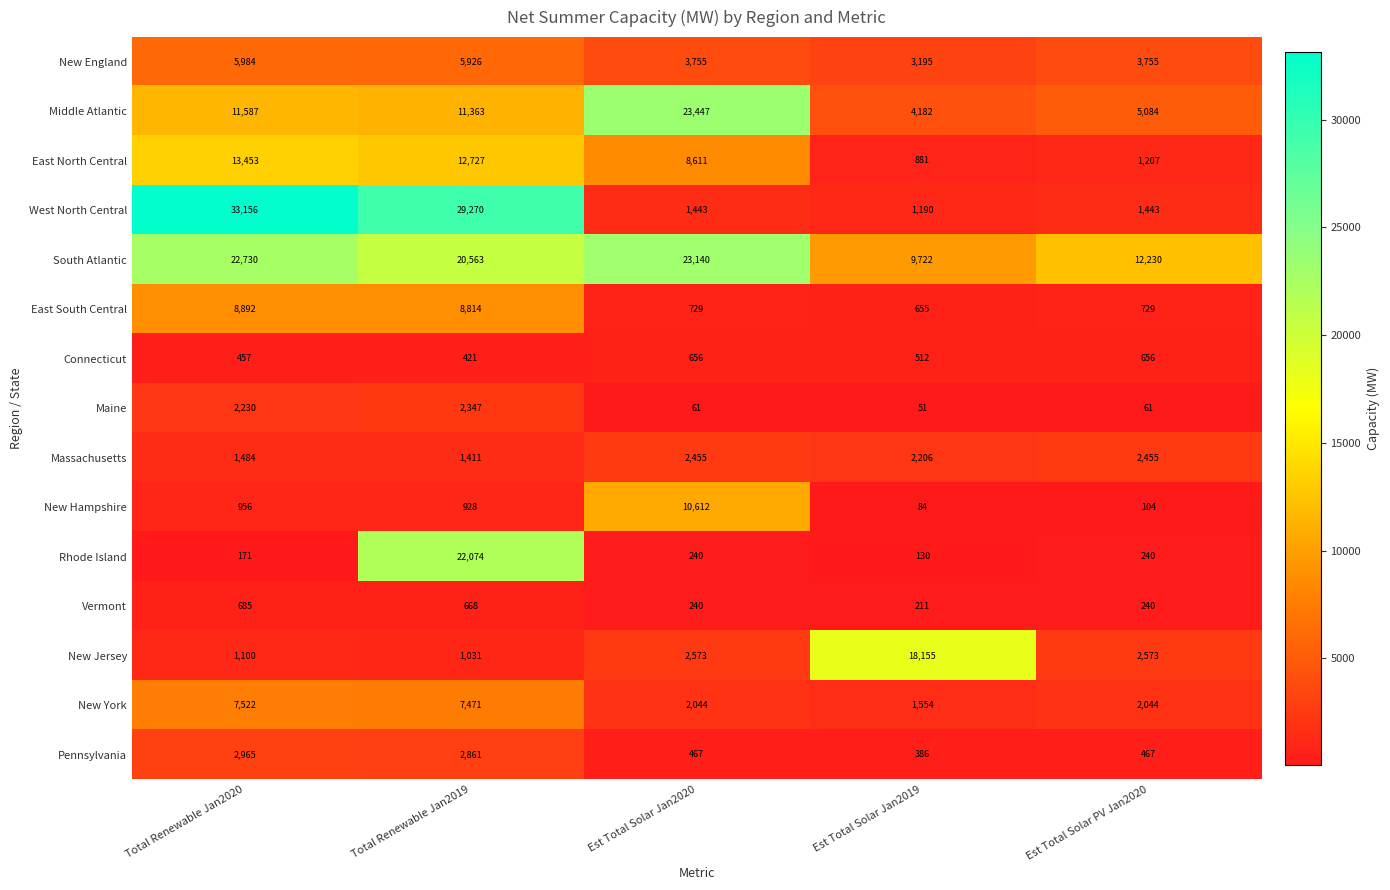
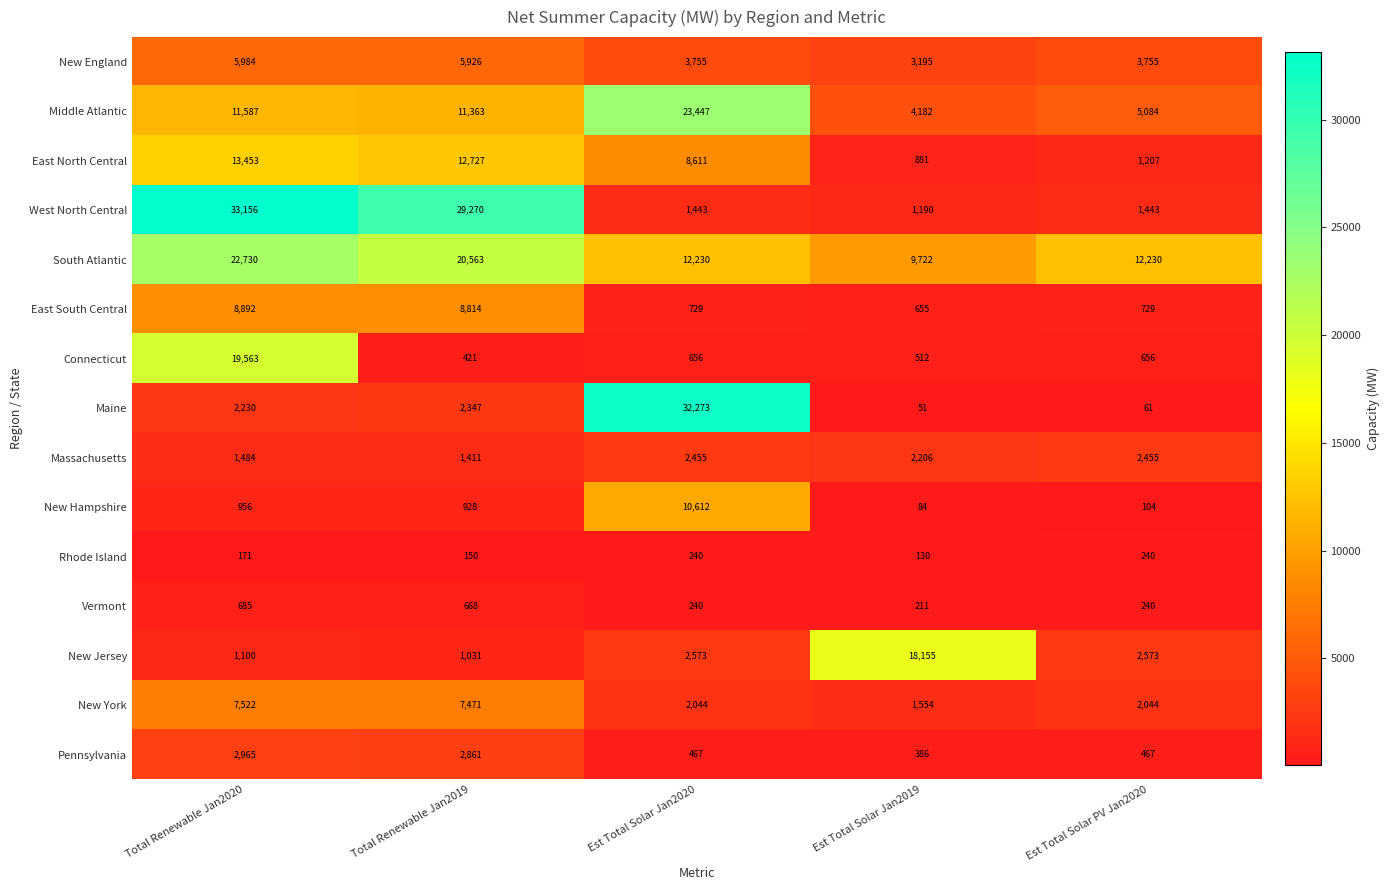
  {
    "New England": {
      "Total Renewable Jan2020": "5,984",
      "Total Renewable Jan2019": "5,926",
      "Est Total Solar Jan2020": "3,755",
      "Est Total Solar Jan2019": "3,195",
      "Est Total Solar PV Jan2020": "3,755"
    },
    "Middle Atlantic": {
      "Total Renewable Jan2020": "11,587",
      "Total Renewable Jan2019": "11,363",
      "Est Total Solar Jan2020": "23,447",
      "Est Total Solar Jan2019": "4,182",
      "Est Total Solar PV Jan2020": "5,084"
    },
    "East North Central": {
      "Total Renewable Jan2020": "13,453",
      "Total Renewable Jan2019": "12,727",
      "Est Total Solar Jan2020": "8,611",
      "Est Total Solar Jan2019": "881",
      "Est Total Solar PV Jan2020": "1,207"
    },
    "West North Central": {
      "Total Renewable Jan2020": "33,156",
      "Total Renewable Jan2019": "29,270",
      "Est Total Solar Jan2020": "1,443",
      "Est Total Solar Jan2019": "1,190",
      "Est Total Solar PV Jan2020": "1,443"
    },
    "South Atlantic": {
      "Total Renewable Jan2020": "22,730",
      "Total Renewable Jan2019": "20,563",
-     "Est Total Solar Jan2020": "23,140",
+     "Est Total Solar Jan2020": "12,230",
      "Est Total Solar Jan2019": "9,722",
      "Est Total Solar PV Jan2020": "12,230"
    },
    "East South Central": {
      "Total Renewable Jan2020": "8,892",
      "Total Renewable Jan2019": "8,814",
      "Est Total Solar Jan2020": "729",
      "Est Total Solar Jan2019": "655",
      "Est Total Solar PV Jan2020": "729"
    },
    "Connecticut": {
-     "Total Renewable Jan2020": "457",
+     "Total Renewable Jan2020": "19,563",
      "Total Renewable Jan2019": "421",
      "Est Total Solar Jan2020": "656",
      "Est Total Solar Jan2019": "512",
      "Est Total Solar PV Jan2020": "656"
    },
    "Maine": {
      "Total Renewable Jan2020": "2,230",
      "Total Renewable Jan2019": "2,347",
-     "Est Total Solar Jan2020": "61",
+     "Est Total Solar Jan2020": "32,273",
      "Est Total Solar Jan2019": "51",
      "Est Total Solar PV Jan2020": "61"
    },
    "Massachusetts": {
      "Total Renewable Jan2020": "1,484",
      "Total Renewable Jan2019": "1,411",
      "Est Total Solar Jan2020": "2,455",
      "Est Total Solar Jan2019": "2,206",
      "Est Total Solar PV Jan2020": "2,455"
    },
    "New Hampshire": {
      "Total Renewable Jan2020": "956",
      "Total Renewable Jan2019": "928",
      "Est Total Solar Jan2020": "10,612",
      "Est Total Solar Jan2019": "84",
      "Est Total Solar PV Jan2020": "104"
    },
    "Rhode Island": {
      "Total Renewable Jan2020": "171",
-     "Total Renewable Jan2019": "22,074",
+     "Total Renewable Jan2019": "150",
      "Est Total Solar Jan2020": "240",
      "Est Total Solar Jan2019": "130",
      "Est Total Solar PV Jan2020": "240"
    },
    "Vermont": {
      "Total Renewable Jan2020": "685",
      "Total Renewable Jan2019": "668",
      "Est Total Solar Jan2020": "240",
      "Est Total Solar Jan2019": "211",
      "Est Total Solar PV Jan2020": "240"
    },
    "New Jersey": {
      "Total Renewable Jan2020": "1,100",
      "Total Renewable Jan2019": "1,031",
      "Est Total Solar Jan2020": "2,573",
      "Est Total Solar Jan2019": "18,155",
      "Est Total Solar PV Jan2020": "2,573"
    },
    "New York": {
      "Total Renewable Jan2020": "7,522",
      "Total Renewable Jan2019": "7,471",
      "Est Total Solar Jan2020": "2,044",
      "Est Total Solar Jan2019": "1,554",
      "Est Total Solar PV Jan2020": "2,044"
    },
    "Pennsylvania": {
      "Total Renewable Jan2020": "2,965",
      "Total Renewable Jan2019": "2,861",
      "Est Total Solar Jan2020": "467",
      "Est Total Solar Jan2019": "386",
      "Est Total Solar PV Jan2020": "467"
    }
  }
